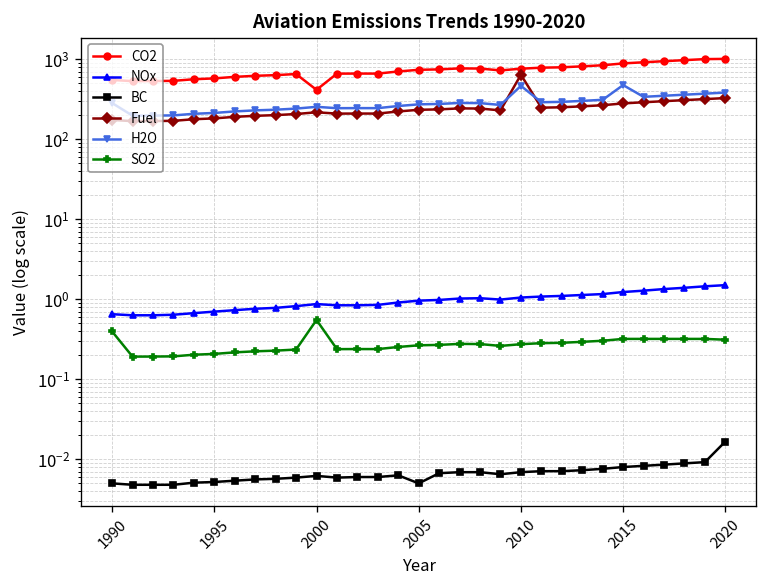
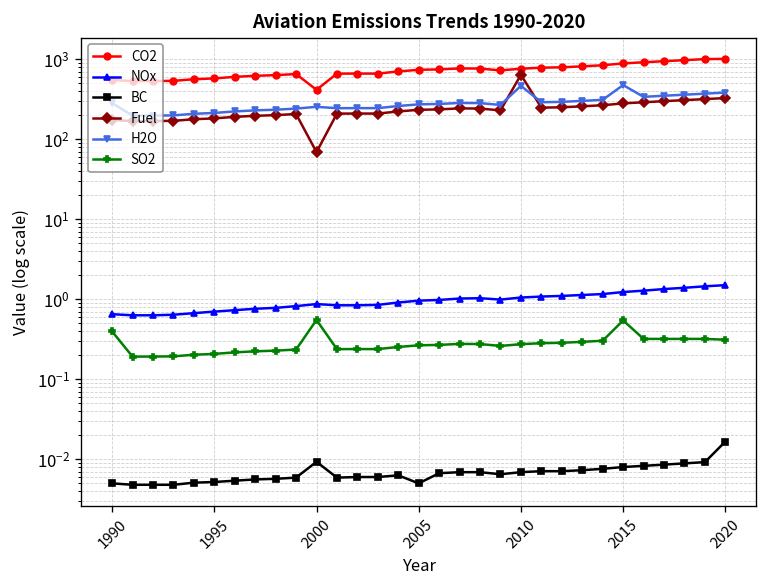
  {
    "CO2": {
      "1995": 600,
      "2000": 400,
      "2005": 700,
      "2010": 800,
      "2015": 900,
      "2020": 1000
    },
    "NOx": {
      "1990": 0.7,
      "1995": 0.7,
      "2000": 0.9,
      "2005": 1.0,
      "2010": 1.1,
      "2015": 1.2,
      "2020": 1.5
    },
    "BC": {
      "1990": 0.005,
      "1995": 0.005,
-     "2000": 0.006,
+     "2000": 0.009,
      "2005": 0.005,
      "2010": 0.007,
      "2015": 0.008,
      "2020": 0.017
    },
    "Fuel": {
      "1995": 180,
-     "2000": 220,
+     "2000": 70,
      "2005": 230,
      "2010": 600,
      "2015": 280,
      "2020": 300
    },
    "H2O": {
      "1995": 210,
      "2000": 250,
      "2005": 270,
      "2010": 500,
      "2015": 500,
      "2020": 400
    },
    "SO2": {
      "1990": 0.4,
      "1995": 0.2,
      "2000": 0.6,
      "2005": 0.27,
      "2010": 0.27,
-     "2015": 0.3,
+     "2015": 0.5,
      "2020": 0.3
    }
  }
